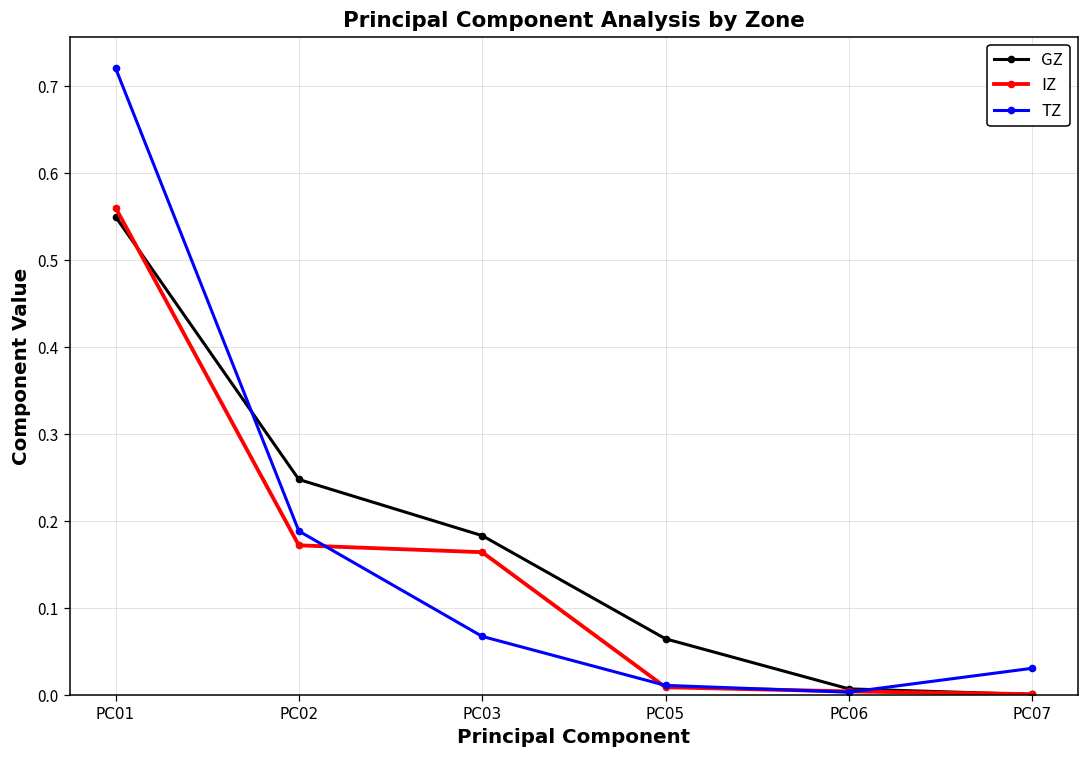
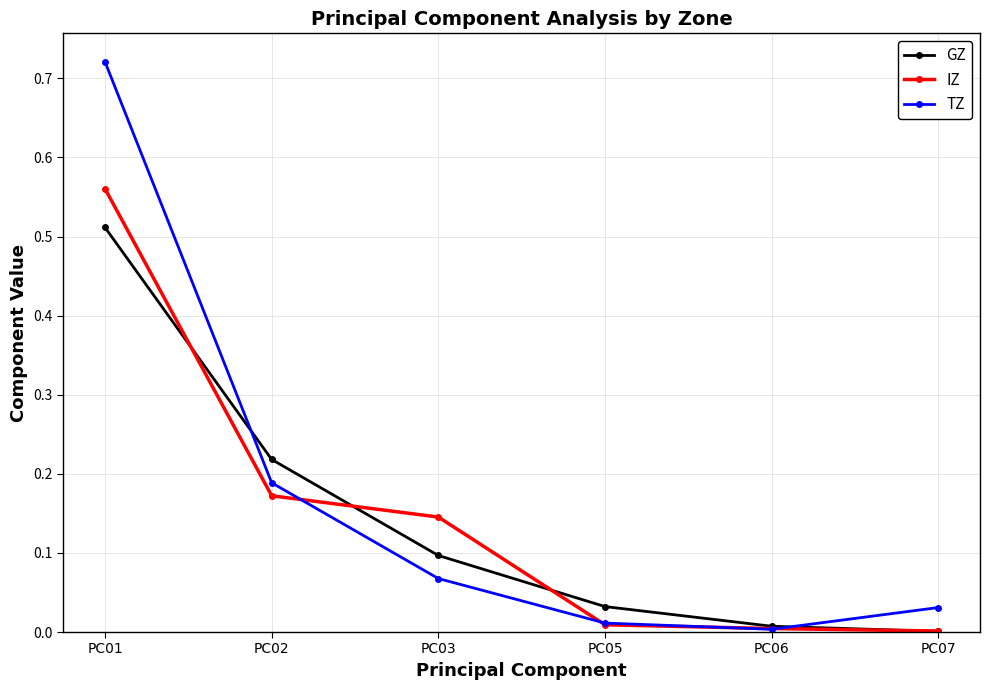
  {
    "GZ": {
-     "PC01": 0.55,
-     "PC02": 0.25,
-     "PC03": 0.18,
-     "PC05": 0.06
+     "PC01": 0.51,
+     "PC02": 0.22,
+     "PC03": 0.10,
+     "PC05": 0.03
    },
    "IZ": {
      "PC01": 0.56,
      "PC02": 0.17,
-     "PC03": 0.16
+     "PC03": 0.15
    },
    "TZ": {
      "PC01": 0.72,
      "PC02": 0.19,
      "PC03": 0.07,
      "PC07": 0.03
    }
  }
